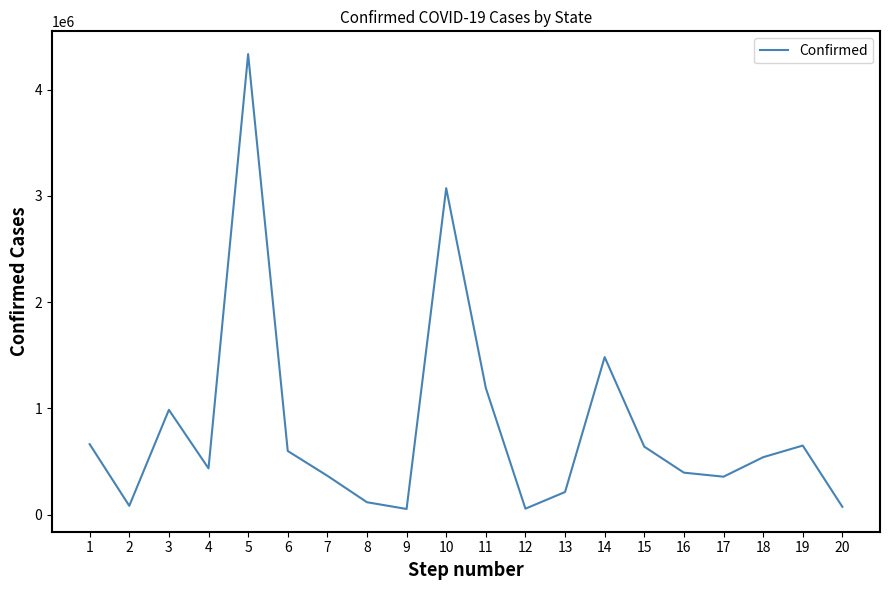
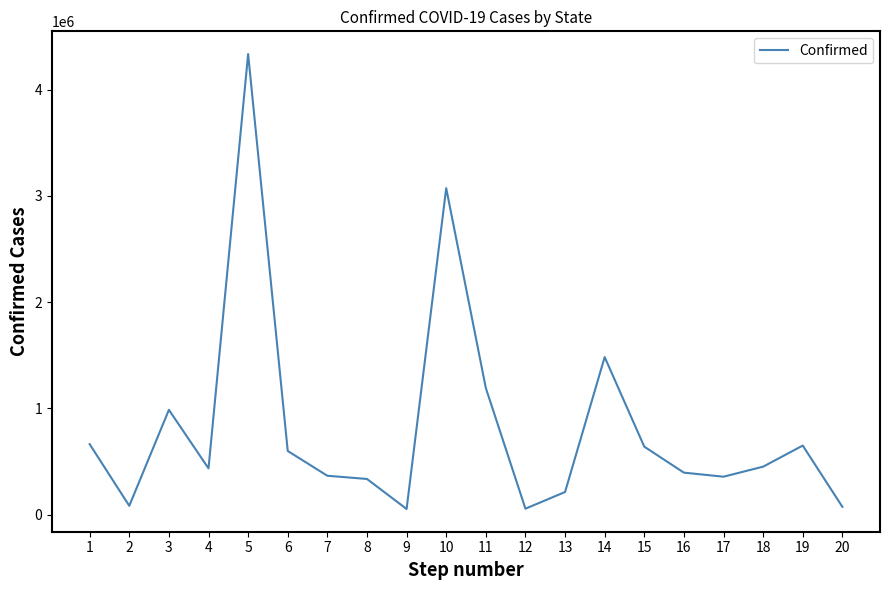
  {
    "1": 660000,
    "2": 80000,
    "3": 990000,
    "4": 440000,
    "5": 4330000,
    "6": 600000,
    "7": 370000,
-   "8": 120000,
+   "8": 340000,
    "9": 50000,
    "10": 3070000,
    "11": 1190000,
    "12": 60000,
    "13": 210000,
    "14": 1480000,
    "15": 640000,
    "16": 400000,
    "17": 360000,
-   "18": 540000,
+   "18": 450000,
    "19": 650000,
    "20": 70000
  }
